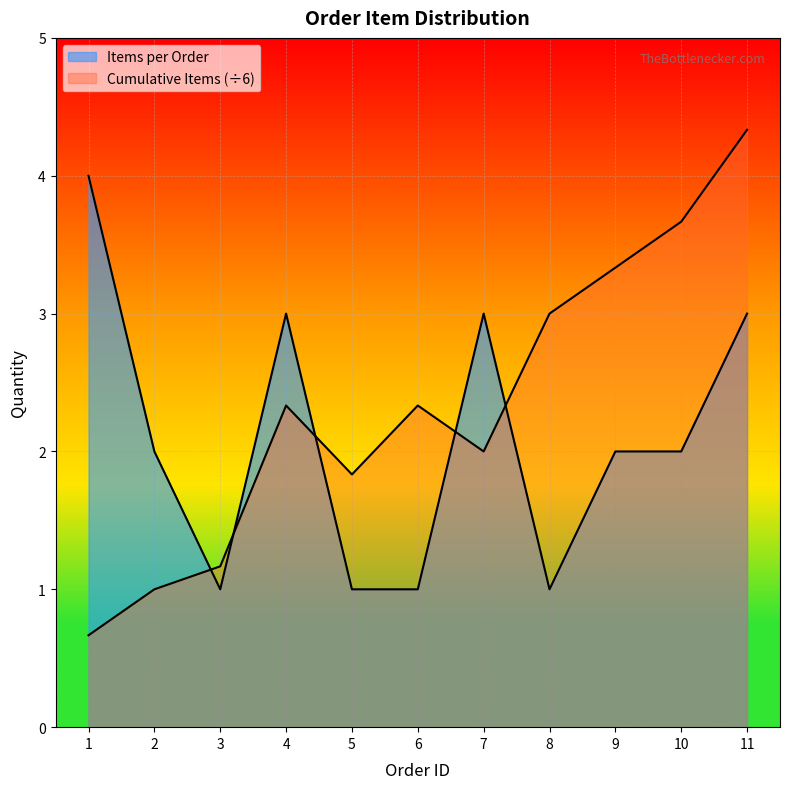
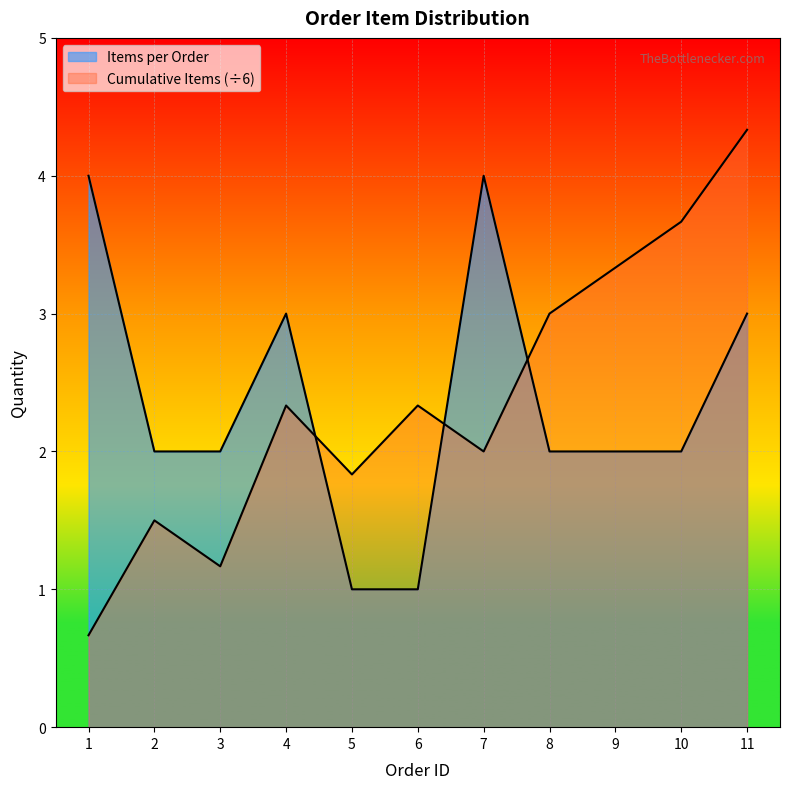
  {
    "Items per Order": {
      "1": 4,
      "2": 2,
-     "3": 1,
+     "3": 2,
      "4": 3,
      "5": 1,
      "6": 1,
-     "7": 3,
-     "8": 1,
+     "7": 4,
+     "8": 2,
      "9": 2,
      "10": 2,
      "11": 3
    },
    "Cumulative Items (÷6)": {
      "1": 0.67,
-     "2": 1.00,
+     "2": 1.50,
      "3": 1.17,
      "4": 2.33,
      "5": 1.83,
      "6": 2.33,
      "7": 2.00,
      "8": 3.00,
      "9": 3.33,
      "10": 3.67,
      "11": 4.33
    }
  }
